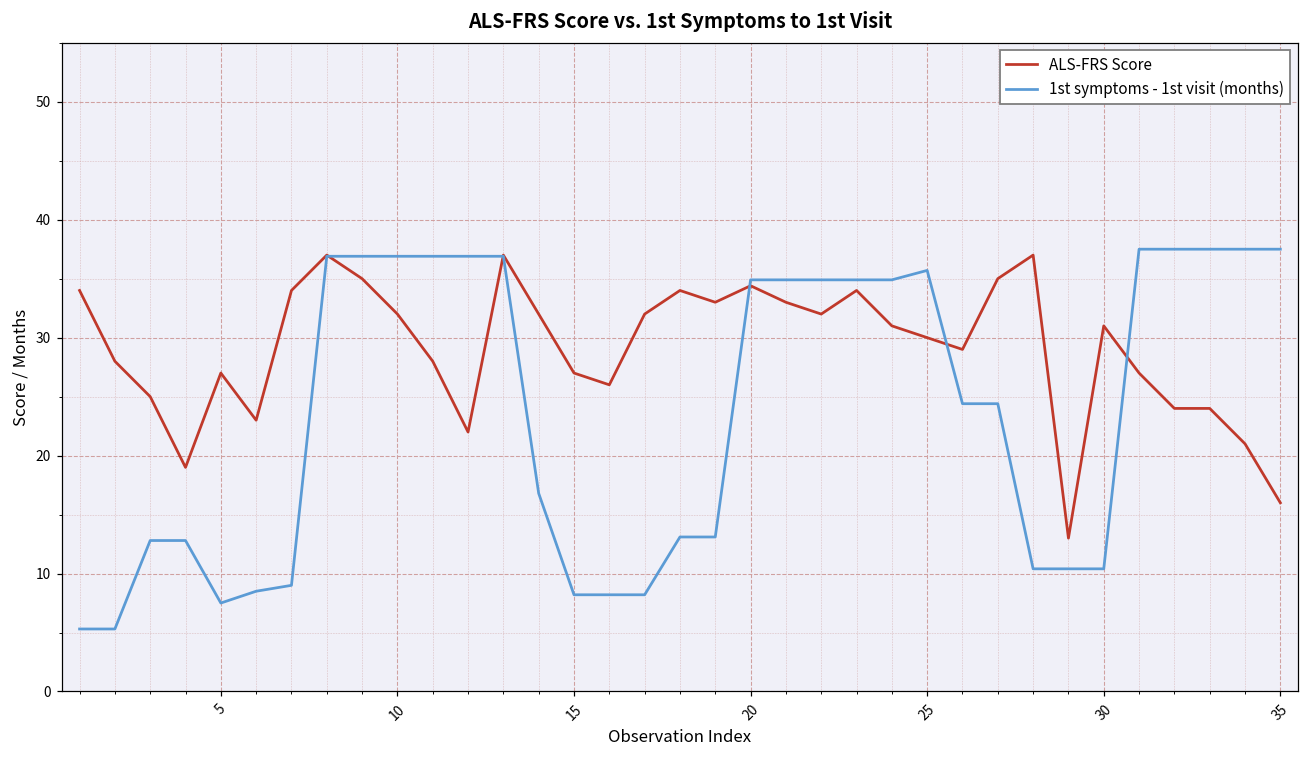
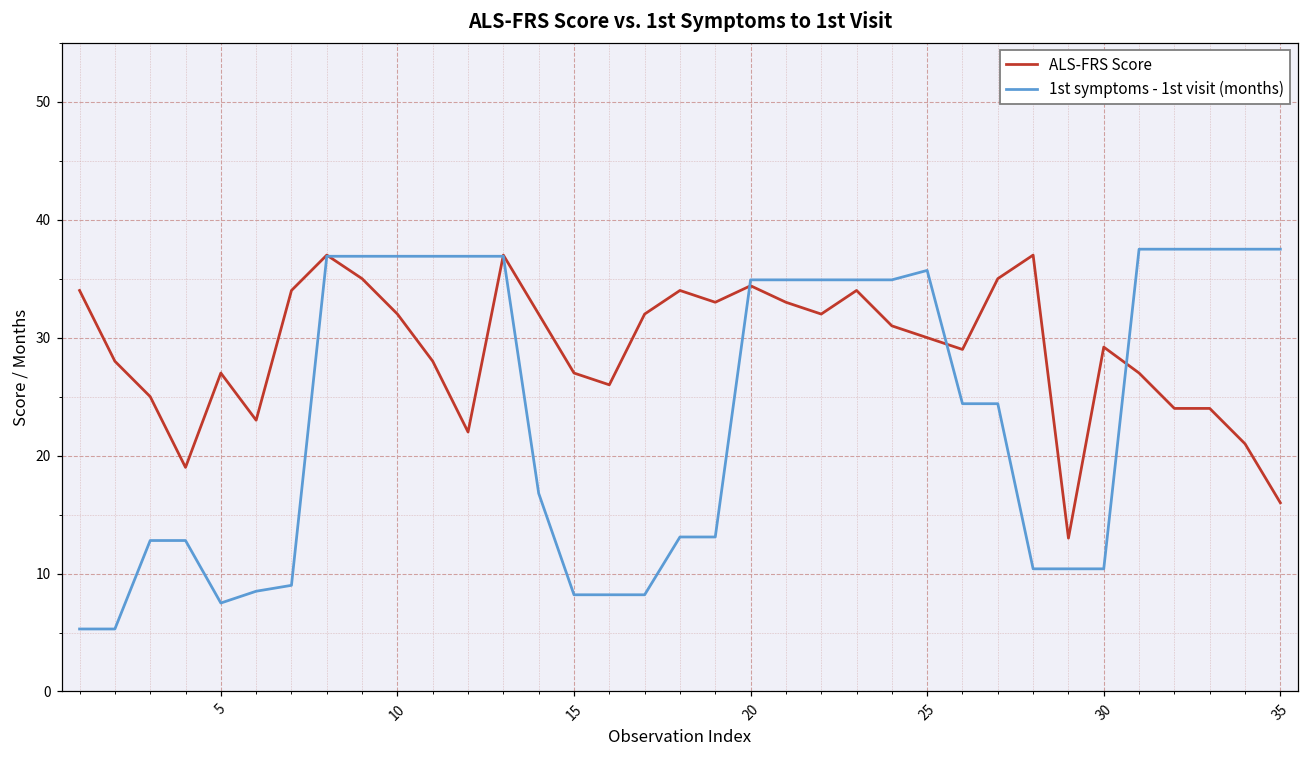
  {
    "ALS-FRS Score": {
      "5": 27.0,
      "10": 32.0,
      "15": 27.0,
      "20": 34.4,
      "25": 30.0,
-     "30": 31.0,
+     "30": 29.2,
      "35": 16.0
    },
    "1st symptoms - 1st visit (months)": {
      "5": 7.5,
      "10": 36.9,
      "15": 8.2,
      "20": 34.9,
      "25": 35.7,
      "30": 10.4,
      "35": 37.5
    }
  }
